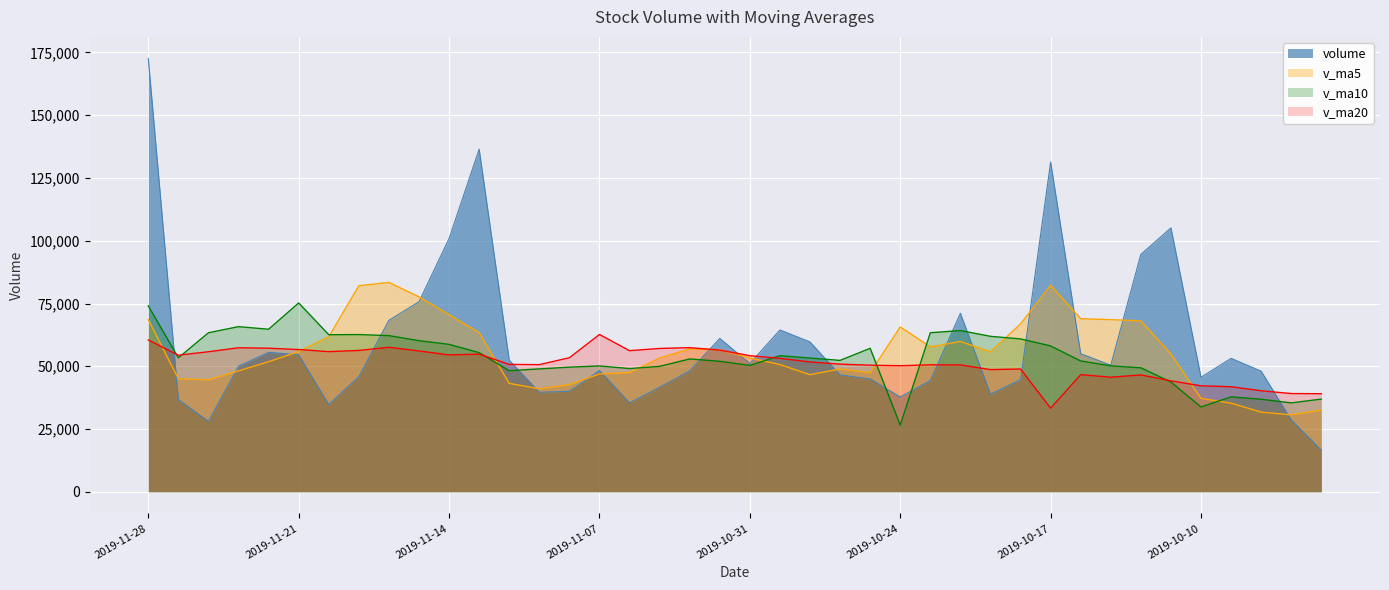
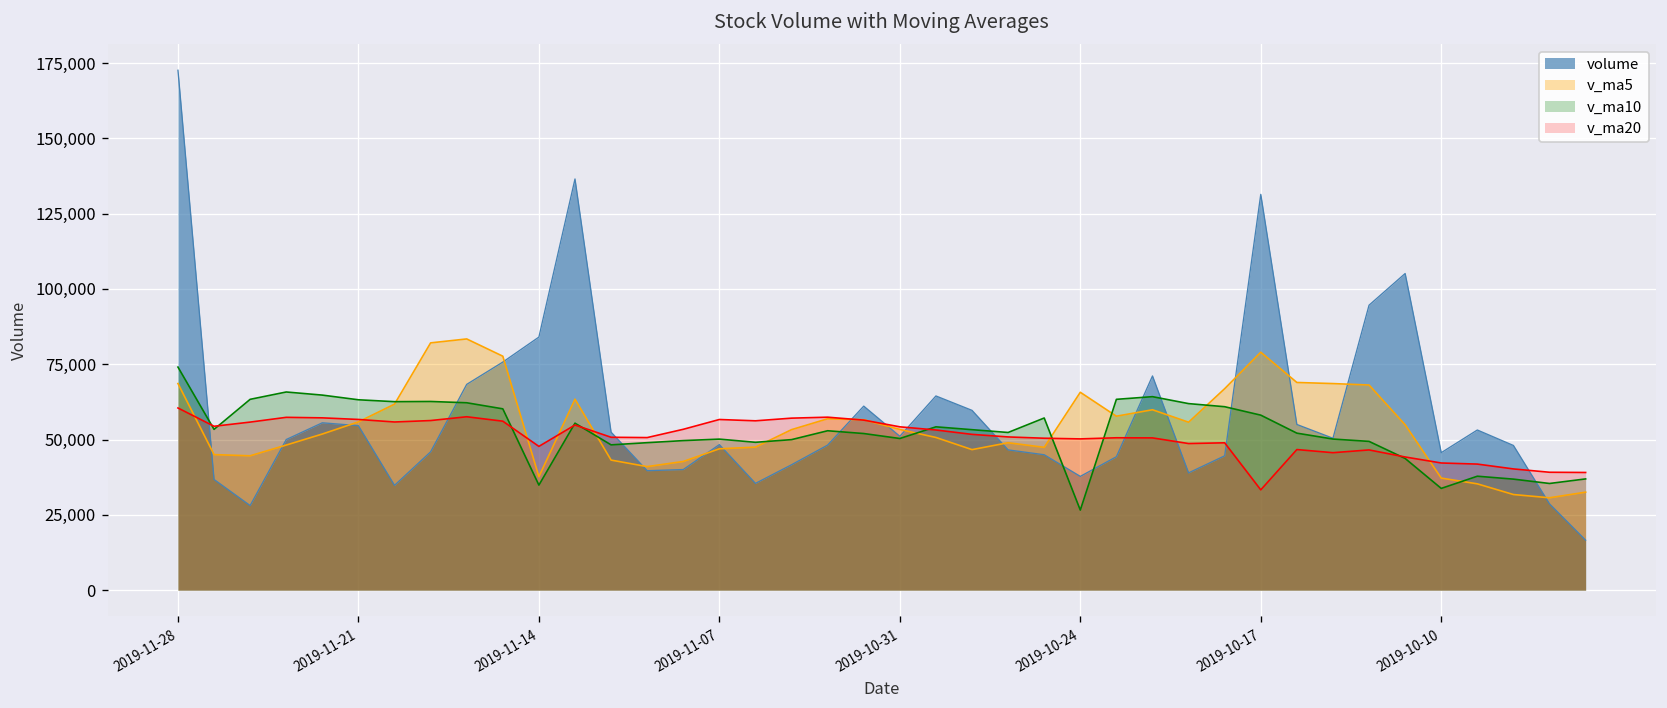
  {
    "volume": {
      "2019-11-28": "173,000",
      "2019-11-21": "55,000",
-     "2019-11-14": "101,000",
+     "2019-11-14": "84,000",
      "2019-11-07": "48,000",
      "2019-10-24": "38,000",
      "2019-10-17": "131,000",
      "2019-10-10": "46,000"
    },
    "v_ma5": {
      "2019-11-28": "69,000",
-     "2019-11-14": "71,000",
+     "2019-11-14": "38,000",
      "2019-11-07": "47,000",
      "2019-10-24": "66,000",
-     "2019-10-17": "82,000",
+     "2019-10-17": "79,000",
      "2019-10-10": "37,000"
    },
    "v_ma10": {
      "2019-11-28": "74,000",
-     "2019-11-21": "75,000",
-     "2019-11-14": "59,000",
+     "2019-11-21": "63,000",
+     "2019-11-14": "35,000",
      "2019-11-07": "50,000",
      "2019-10-24": "27,000",
      "2019-10-17": "58,000",
      "2019-10-10": "34,000"
    },
    "v_ma20": {
      "2019-11-28": "60,000",
-     "2019-11-14": "55,000",
-     "2019-11-07": "63,000",
+     "2019-11-14": "48,000",
+     "2019-11-07": "57,000",
      "2019-10-24": "50,000",
      "2019-10-17": "33,000",
      "2019-10-10": "42,000"
    }
  }
